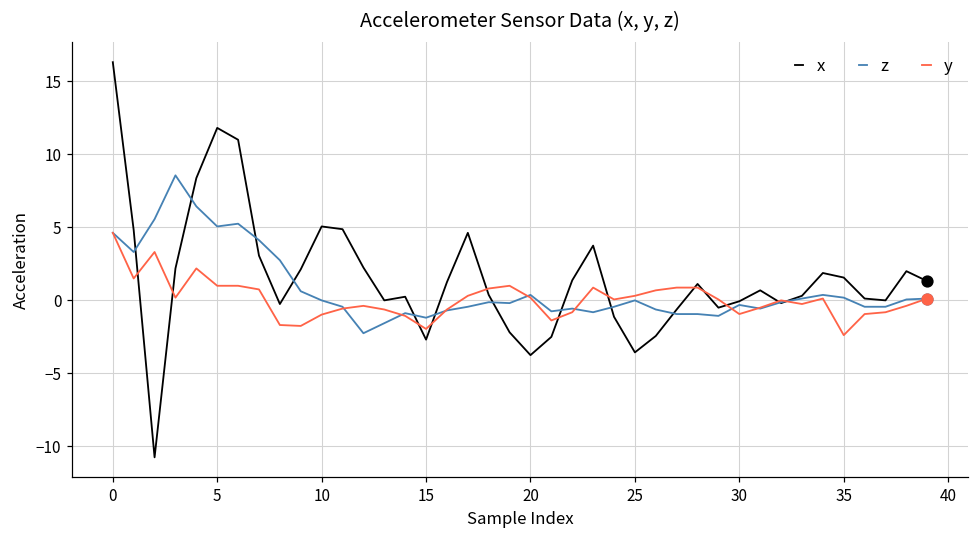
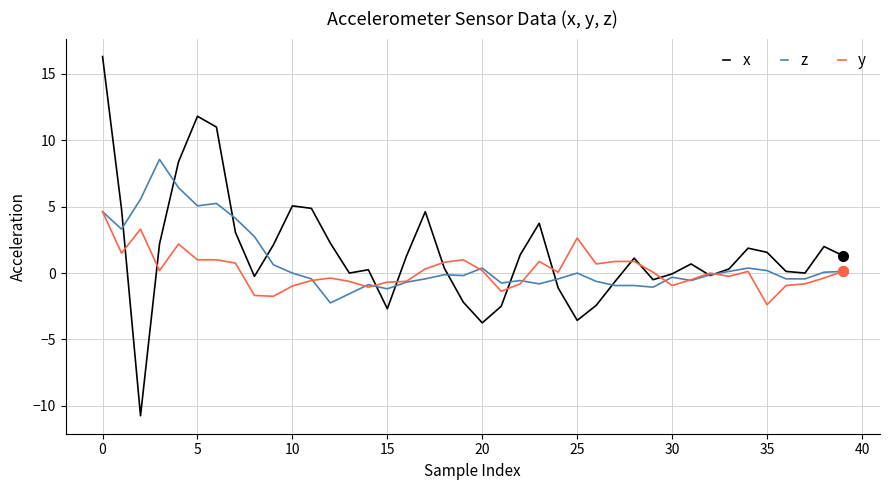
  {
    "y": {
      "5": 1.0,
      "10": -1.0,
-     "15": -2.0,
-     "25": 0.3,
+     "15": -0.7,
+     "25": 2.6,
      "30": -0.9,
      "35": -2.4
    }
  }
